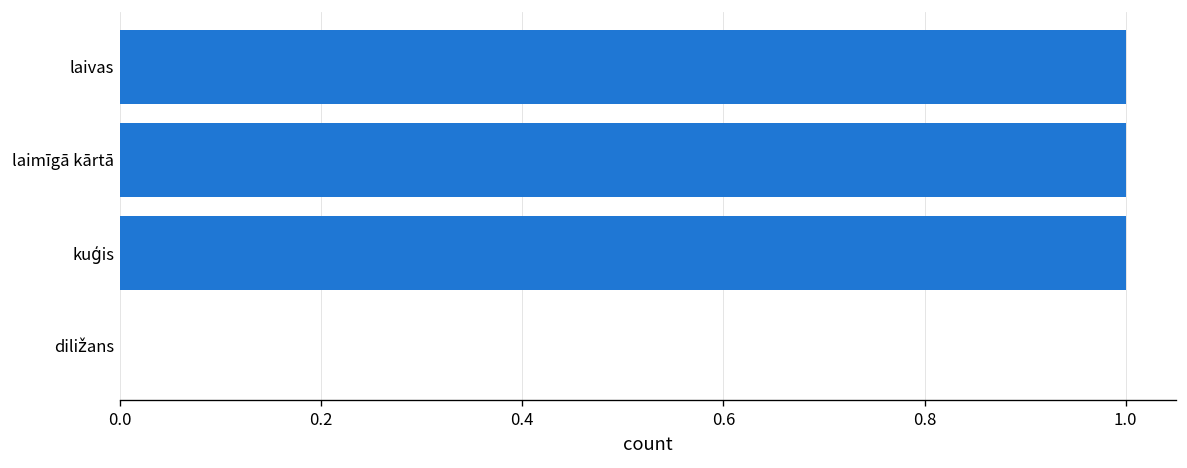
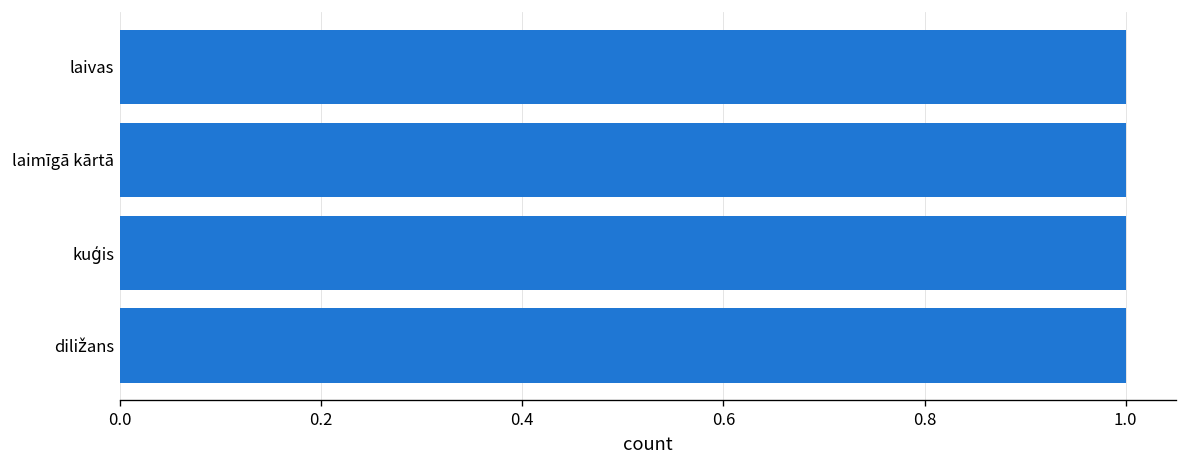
  {
    "laivas": 1,
    "laimīgā kārtā": 1,
    "kuģis": 1,
-   "diližans": 0
+   "diližans": 1
  }
